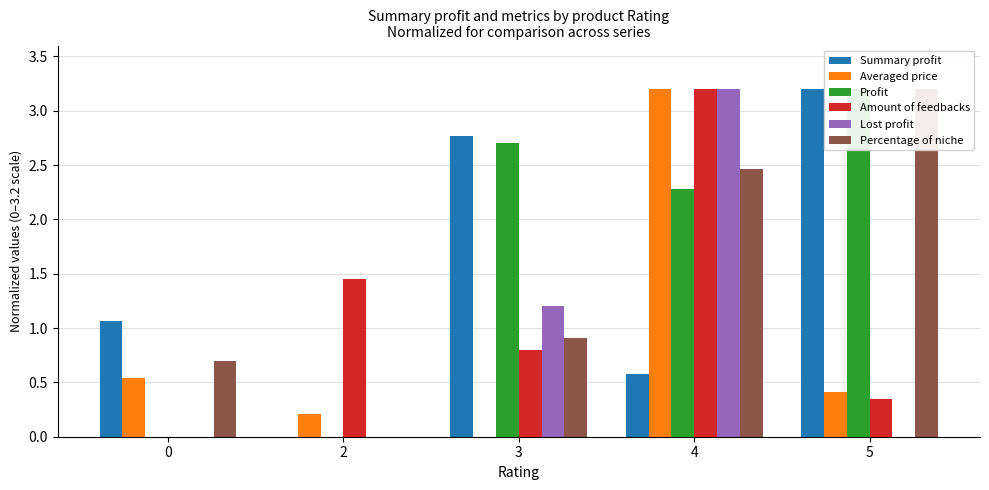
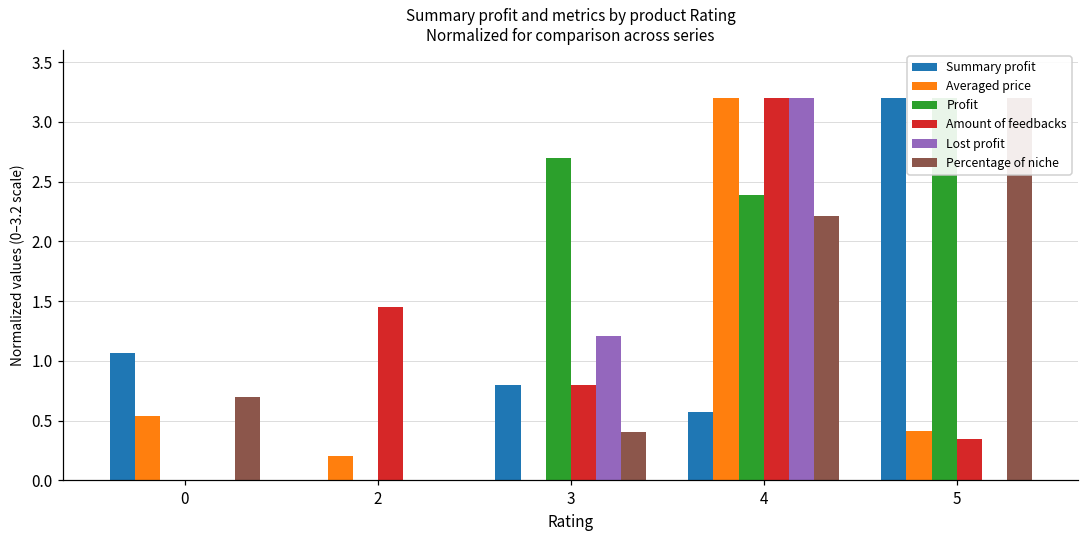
  {
    "Summary profit": {
      "0": 1.07,
      "2": 0.00,
-     "3": 2.76,
+     "3": 0.80,
      "4": 0.58,
      "5": 3.20
    },
    "Averaged price": {
      "0": 0.54,
      "2": 0.21,
      "3": 0.00,
      "4": 3.20,
      "5": 0.41
    },
    "Profit": {
      "0": 0.00,
      "2": 0.00,
      "3": 2.70,
-     "4": 2.28
+     "4": 2.39
    },
    "Amount of feedbacks": {
      "0": 0.00,
      "2": 1.45,
      "3": 0.80,
      "4": 3.20,
      "5": 0.34
    },
    "Lost profit": {
      "0": 0.00,
      "2": 0.00,
      "3": 1.21,
      "4": 3.20,
      "5": 0.00
    },
    "Percentage of niche": {
      "0": 0.70,
      "2": 0.00,
-     "3": 0.91,
-     "4": 2.47
+     "3": 0.40,
+     "4": 2.21
    }
  }
